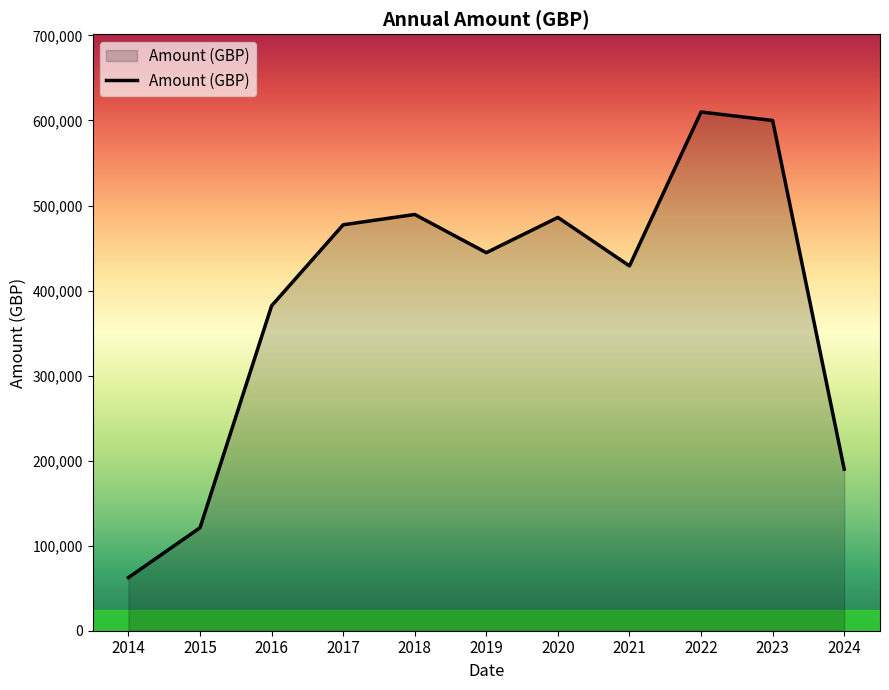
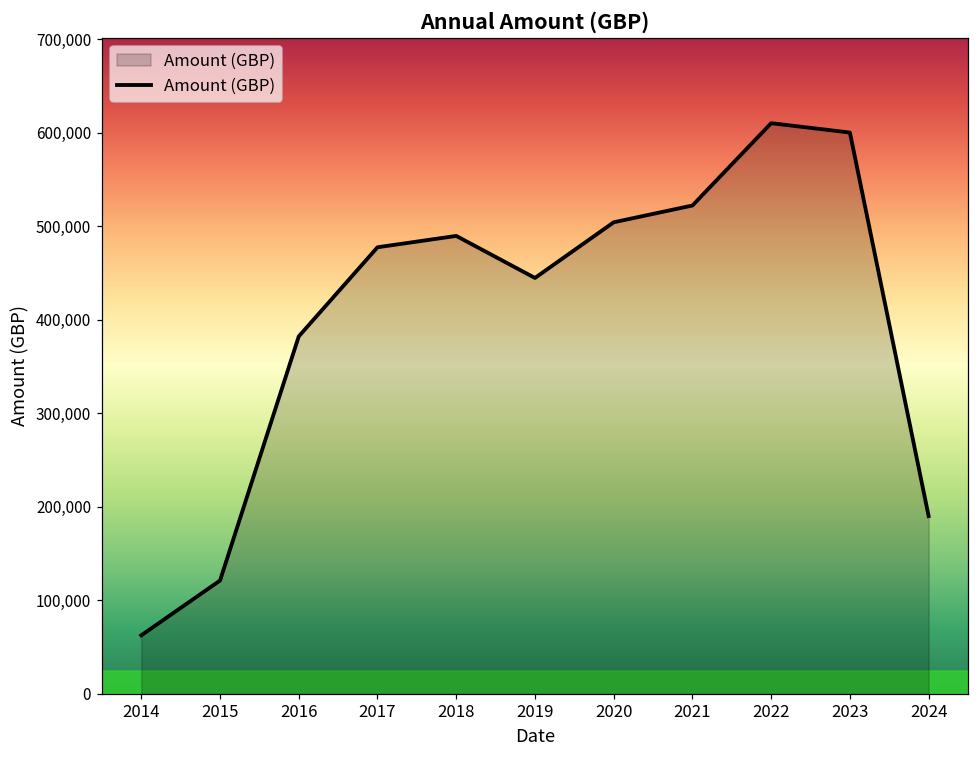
  {
    "2014": "60,000",
    "2015": "120,000",
    "2016": "380,000",
    "2017": "480,000",
    "2018": "490,000",
    "2019": "440,000",
-   "2020": "490,000",
-   "2021": "430,000",
+   "2020": "500,000",
+   "2021": "520,000",
    "2022": "610,000",
    "2023": "600,000",
    "2024": "190,000"
  }
